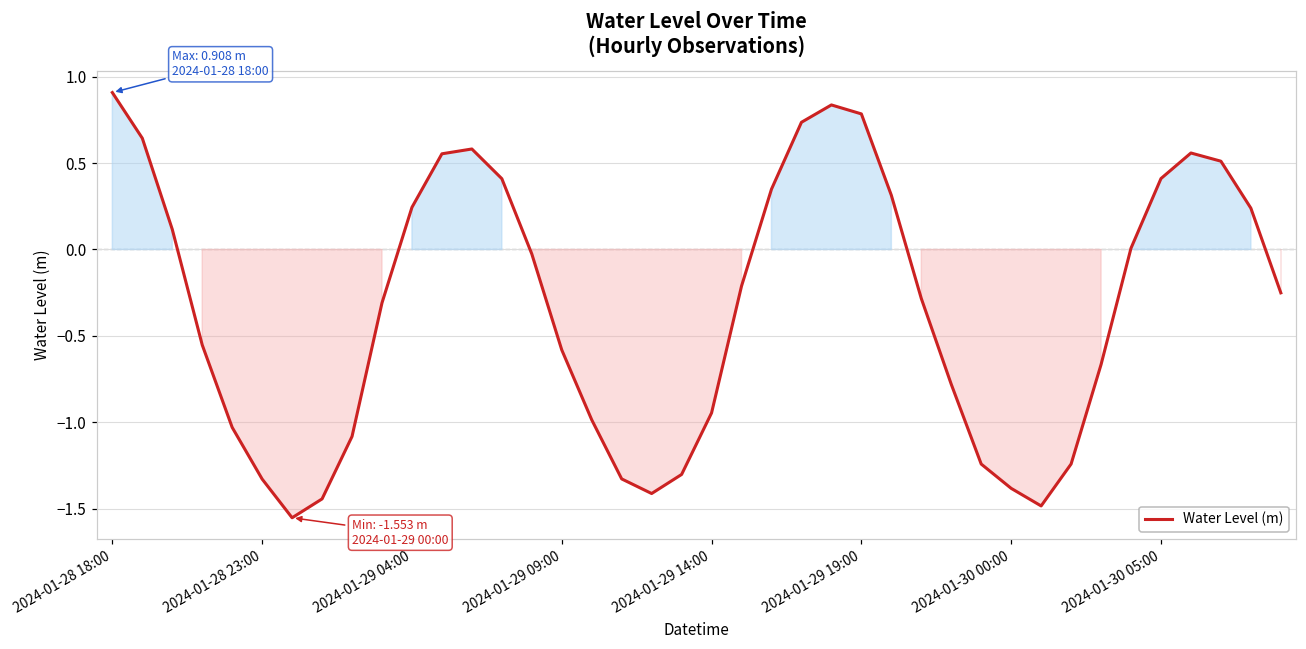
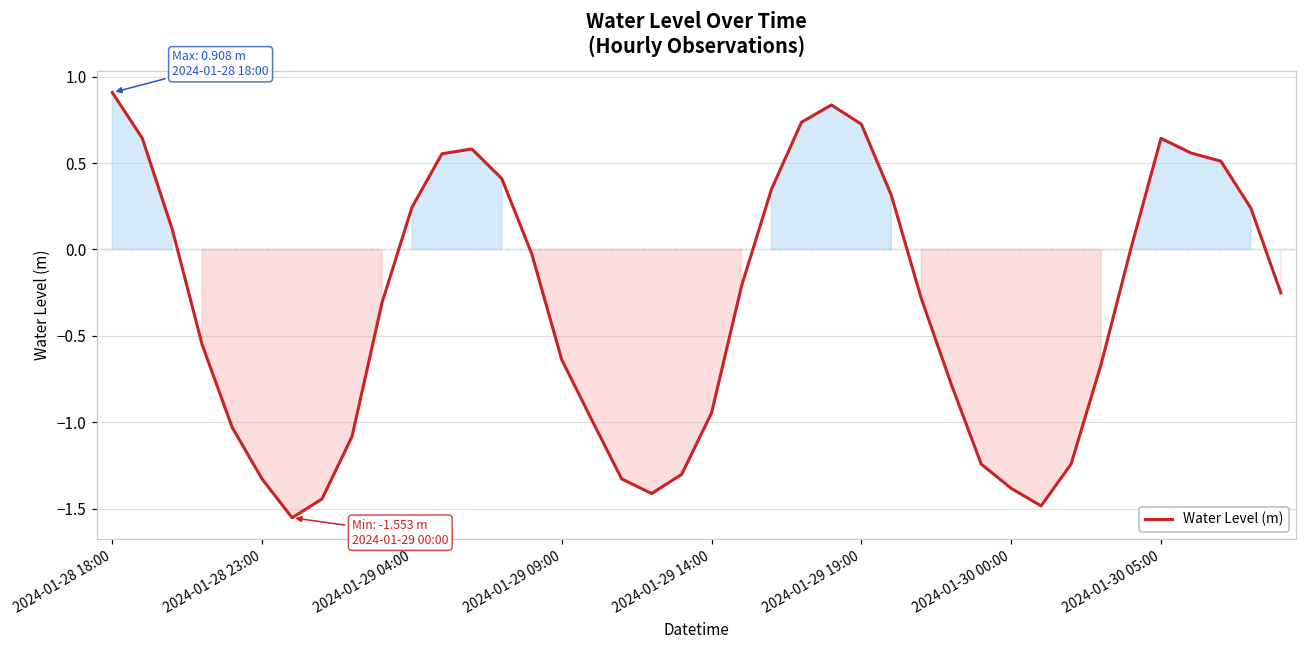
  {
    "2024-01-28 23:00": -1.33,
    "2024-01-29 04:00": 0.24,
-   "2024-01-29 09:00": -0.58,
+   "2024-01-29 09:00": -0.64,
    "2024-01-29 14:00": -0.95,
-   "2024-01-29 19:00": 0.78,
+   "2024-01-29 19:00": 0.73,
    "2024-01-30 00:00": -1.38,
-   "2024-01-30 05:00": 0.41
+   "2024-01-30 05:00": 0.64
  }
